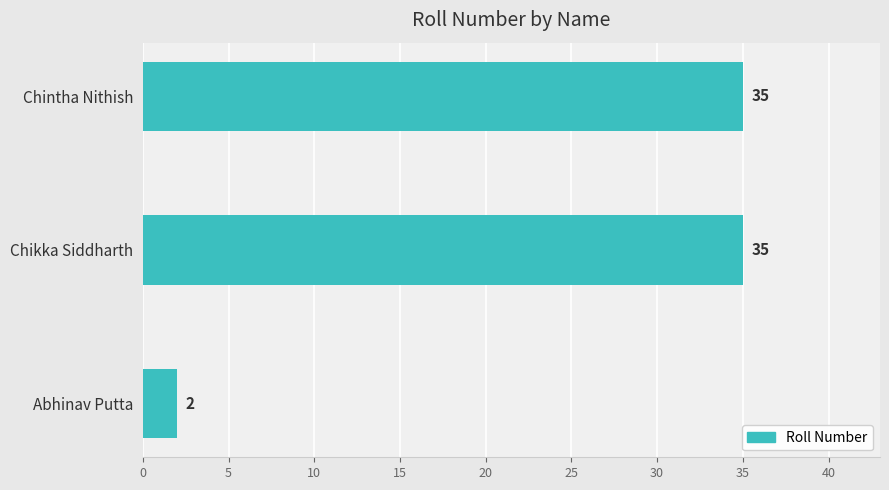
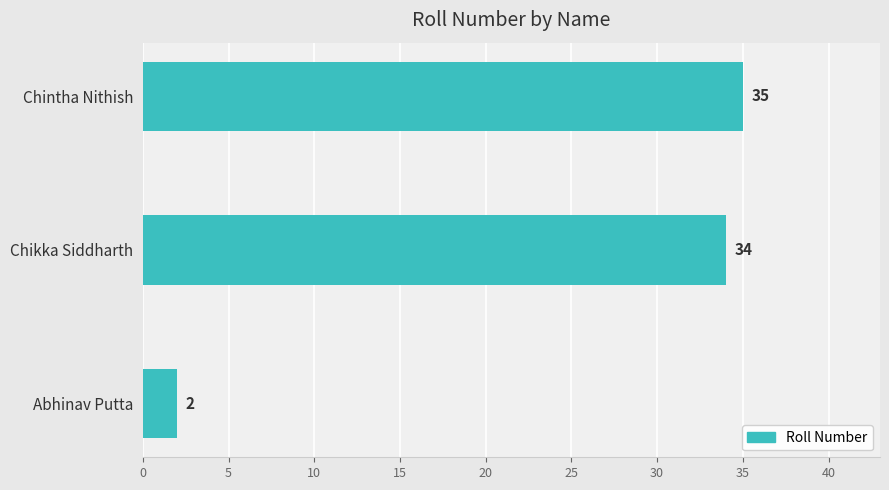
  {
    "Chintha Nithish": 35,
-   "Chikka Siddharth": 35,
+   "Chikka Siddharth": 34,
    "Abhinav Putta": 2
  }
